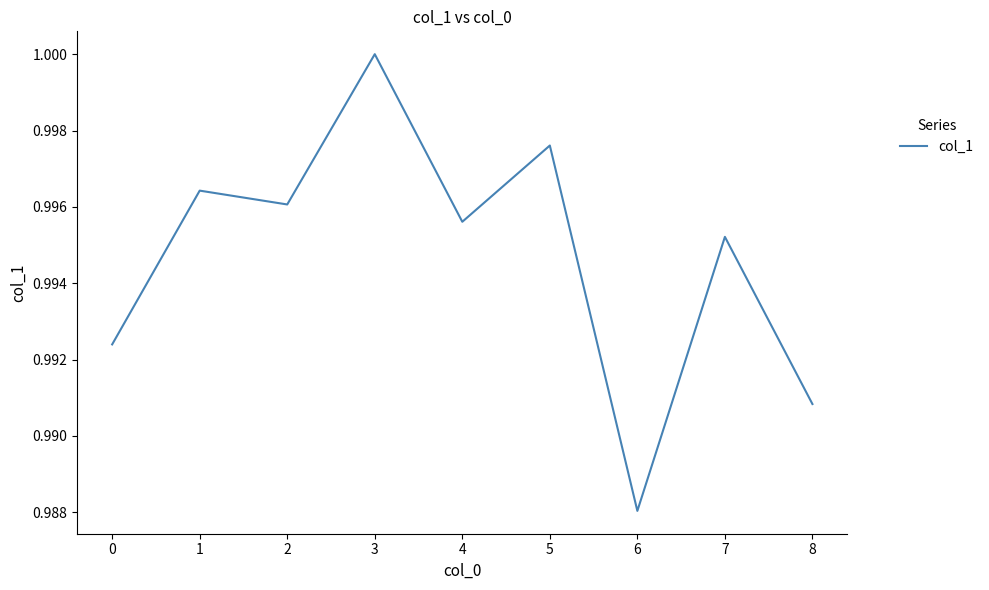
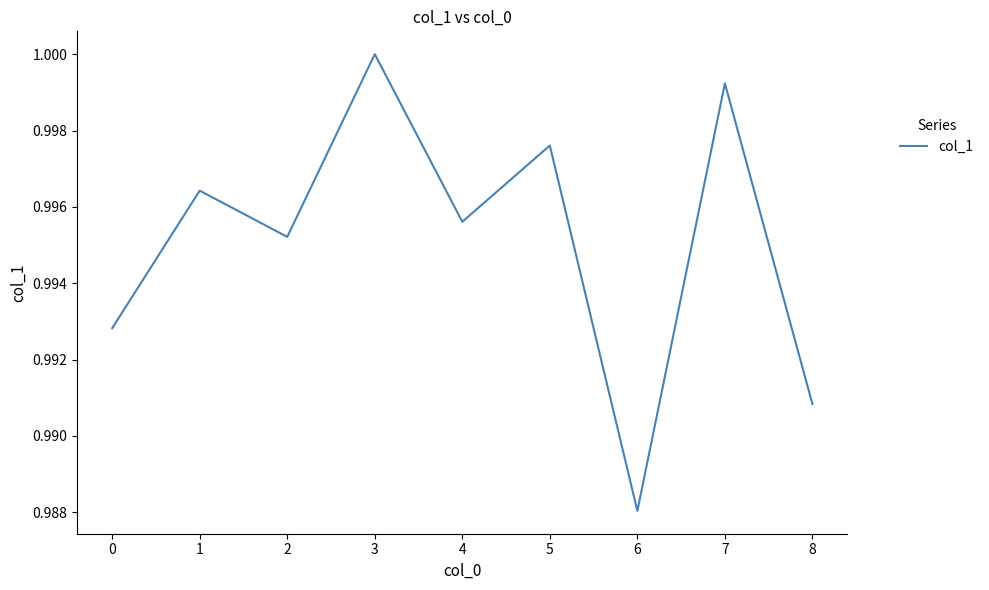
  {
-   "0": 0.9924,
+   "0": 0.9928,
    "1": 0.9964,
-   "2": 0.9961,
+   "2": 0.9952,
    "3": 1.0000,
    "4": 0.9956,
    "5": 0.9976,
    "6": 0.9880,
-   "7": 0.9952,
+   "7": 0.9992,
    "8": 0.9908
  }
